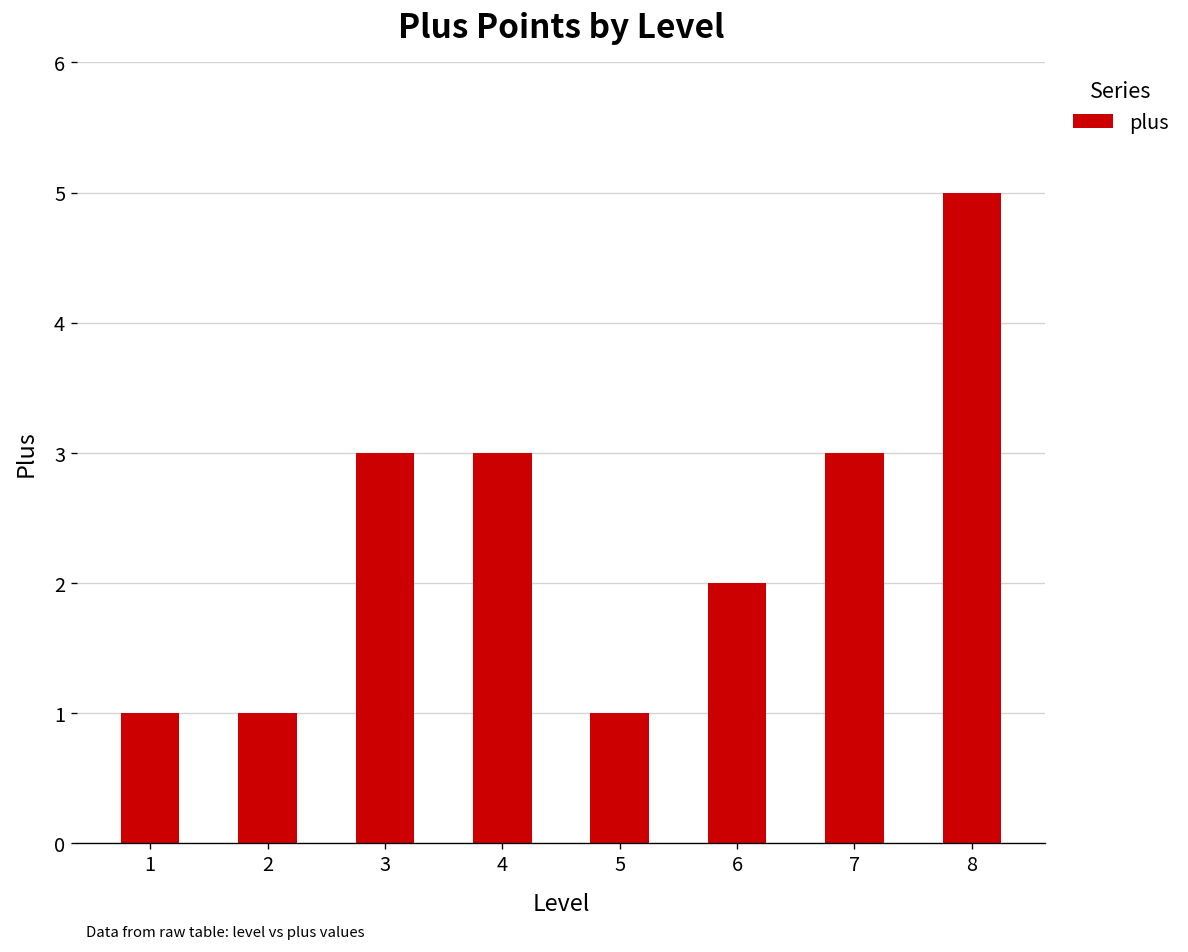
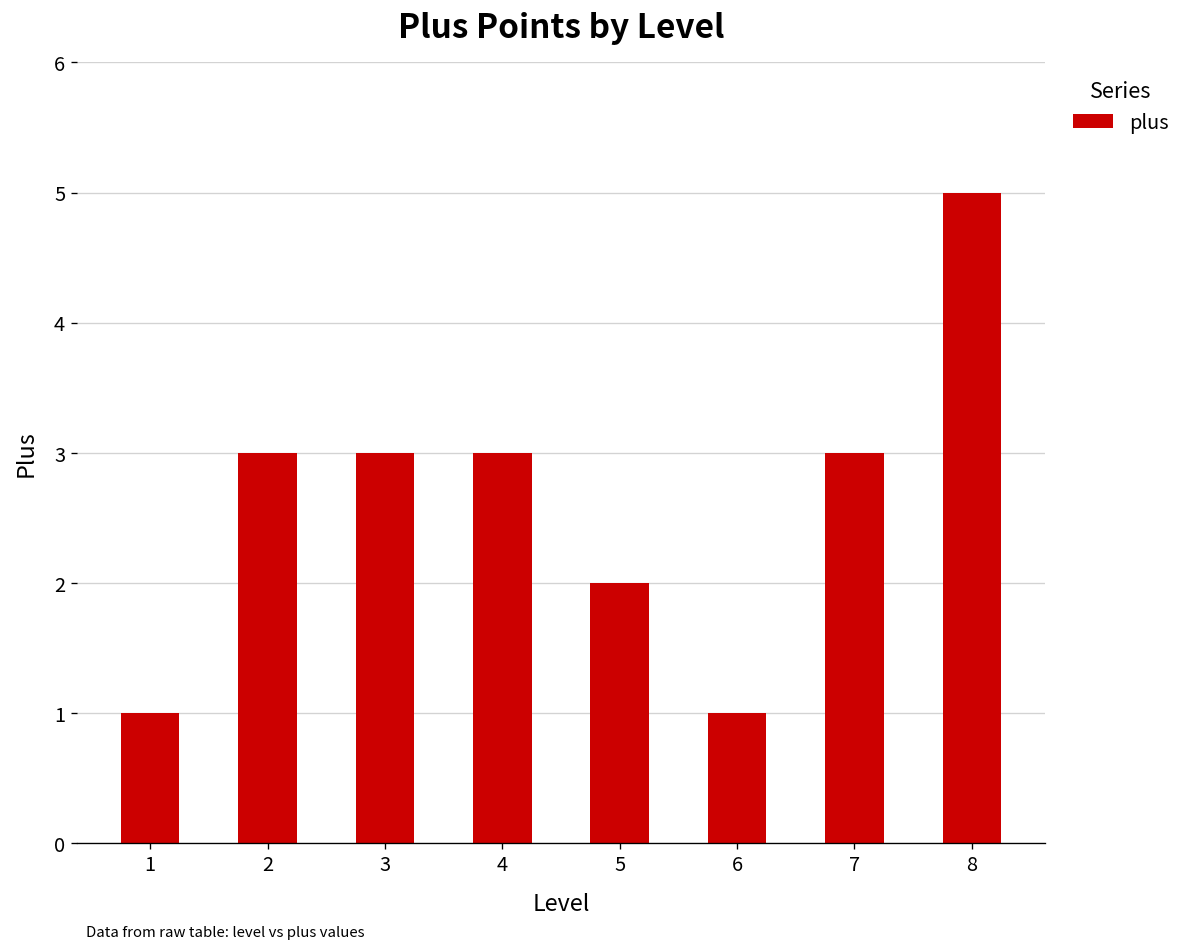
  {
    "1": 1,
-   "2": 1,
+   "2": 3,
    "3": 3,
    "4": 3,
-   "5": 1,
-   "6": 2,
+   "5": 2,
+   "6": 1,
    "7": 3,
    "8": 5
  }
